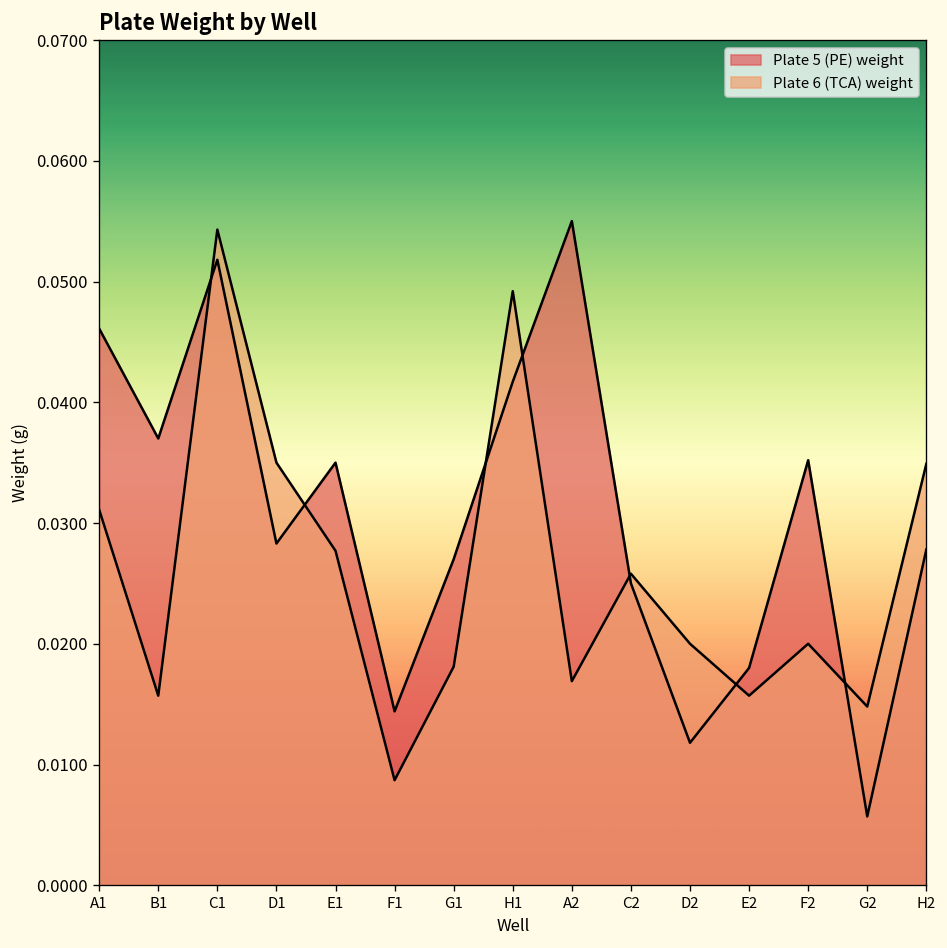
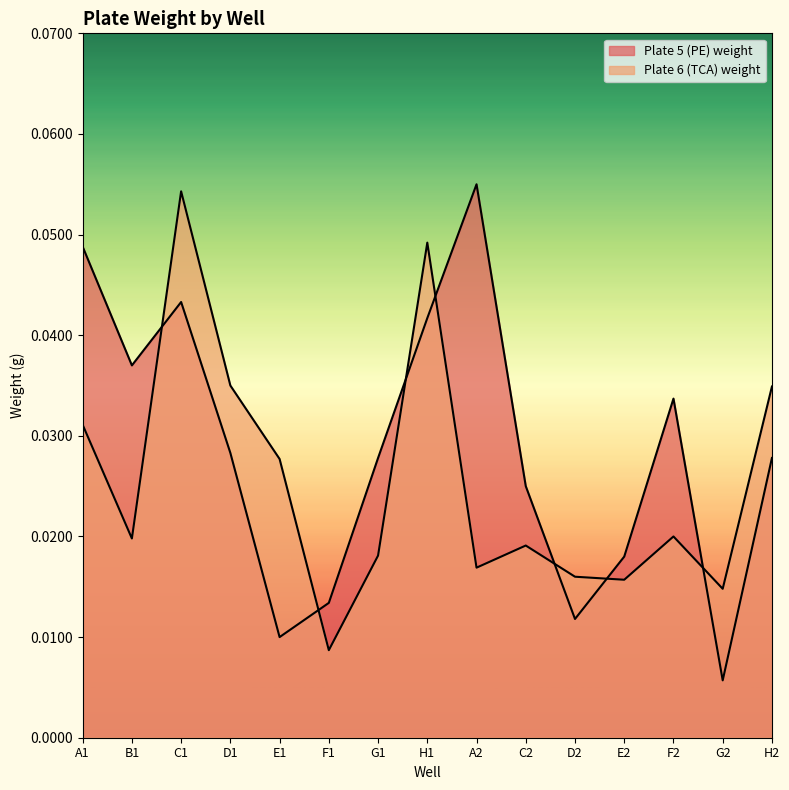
  {
    "Plate 5 (PE) weight": {
-     "A1": 0.0461,
+     "A1": 0.0488,
      "B1": 0.0370,
-     "C1": 0.0518,
+     "C1": 0.0433,
      "D1": 0.0283,
-     "E1": 0.035,
-     "F1": 0.0144,
-     "G1": 0.0270,
+     "E1": 0.010,
+     "F1": 0.0134,
+     "G1": 0.0278,
      "H1": 0.0417,
      "A2": 0.0550,
      "C2": 0.0250,
      "D2": 0.0118,
      "E2": 0.0180,
-     "F2": 0.0352,
+     "F2": 0.0337,
      "G2": 0.0057,
      "H2": 0.0278
    },
    "Plate 6 (TCA) weight": {
      "A1": 0.0311,
-     "B1": 0.0157,
+     "B1": 0.0198,
      "C1": 0.0543,
      "D1": 0.0350,
      "E1": 0.0277,
      "F1": 0.0087,
      "G1": 0.0181,
      "H1": 0.0492,
      "A2": 0.0169,
-     "C2": 0.0258,
-     "D2": 0.020,
+     "C2": 0.0191,
+     "D2": 0.016,
      "E2": 0.0157,
      "F2": 0.0200,
      "G2": 0.0148,
      "H2": 0.0349
    }
  }
